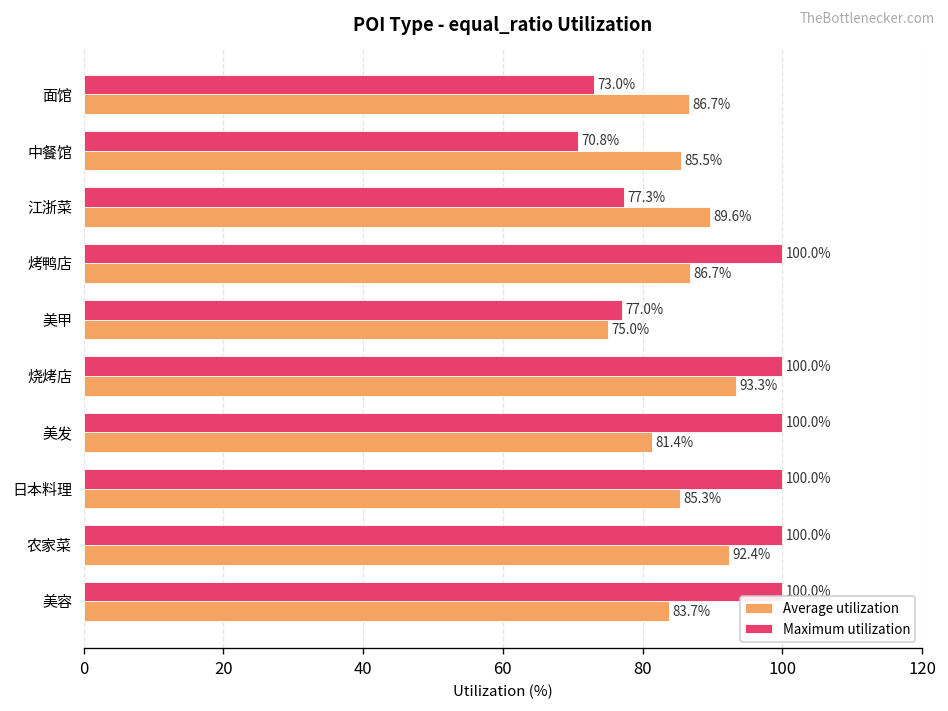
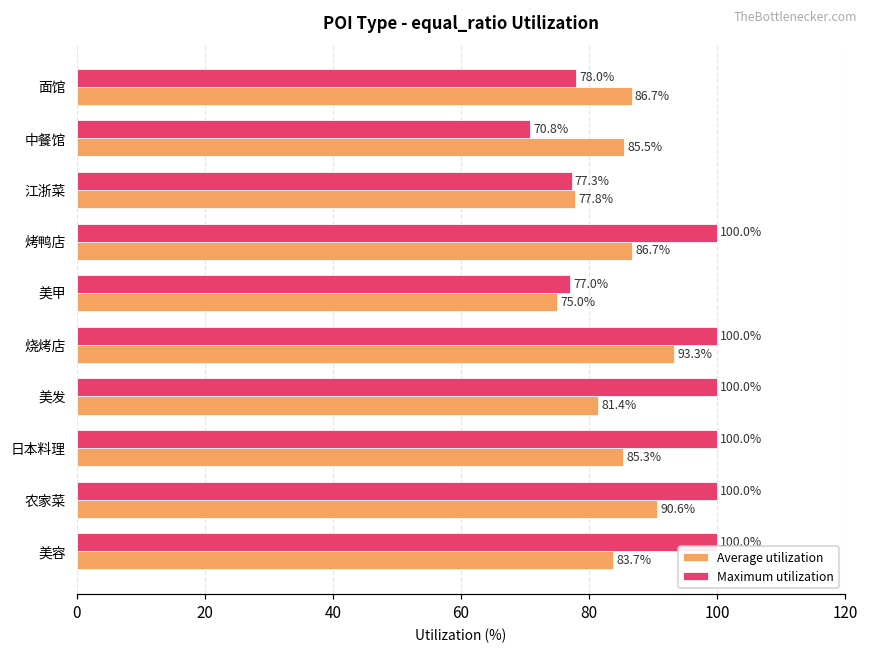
  {
    "Average utilization": {
      "面馆": "86.7%",
      "中餐馆": "85.5%",
-     "江浙菜": "89.6%",
+     "江浙菜": "77.8%",
      "烤鸭店": "86.7%",
      "美甲": "75.0%",
      "烧烤店": "93.3%",
      "美发": "81.4%",
      "日本料理": "85.3%",
-     "农家菜": "92.4%",
+     "农家菜": "90.6%",
      "美容": "83.7%"
    },
    "Maximum utilization": {
-     "面馆": "73.0%",
+     "面馆": "78.0%",
      "中餐馆": "70.8%",
      "江浙菜": "77.3%",
      "烤鸭店": "100.0%",
      "美甲": "77.0%",
      "烧烤店": "100.0%",
      "美发": "100.0%",
      "日本料理": "100.0%",
      "农家菜": "100.0%",
      "美容": "100.0%"
    }
  }
